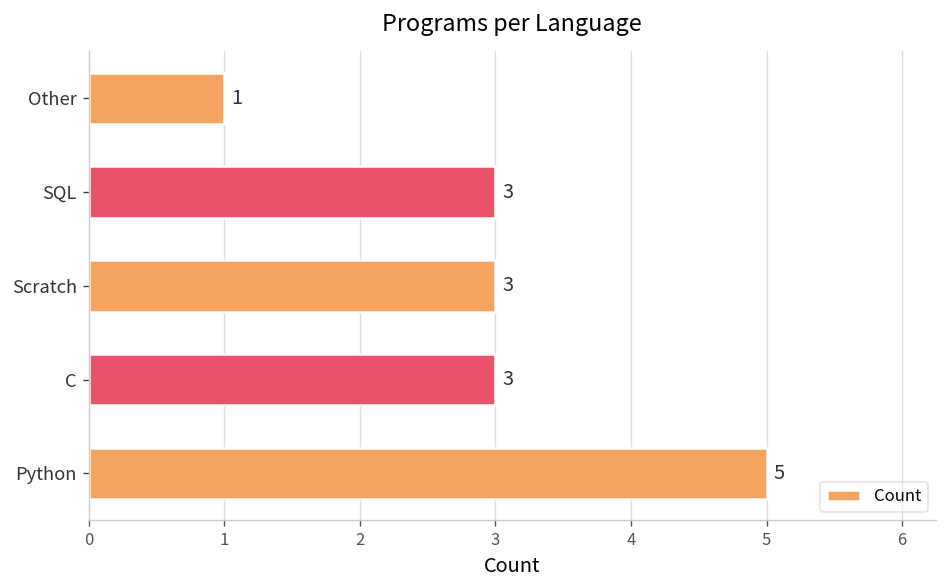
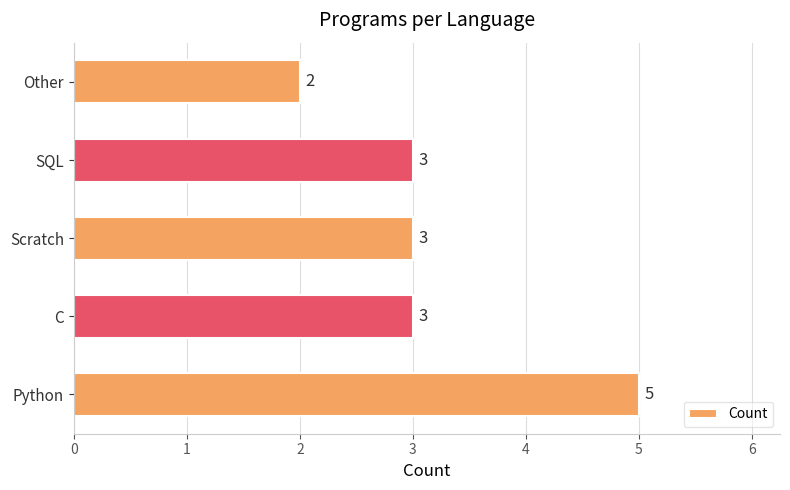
  {
-   "Other": 1,
+   "Other": 2,
    "SQL": 3,
    "Scratch": 3,
    "C": 3,
    "Python": 5
  }
